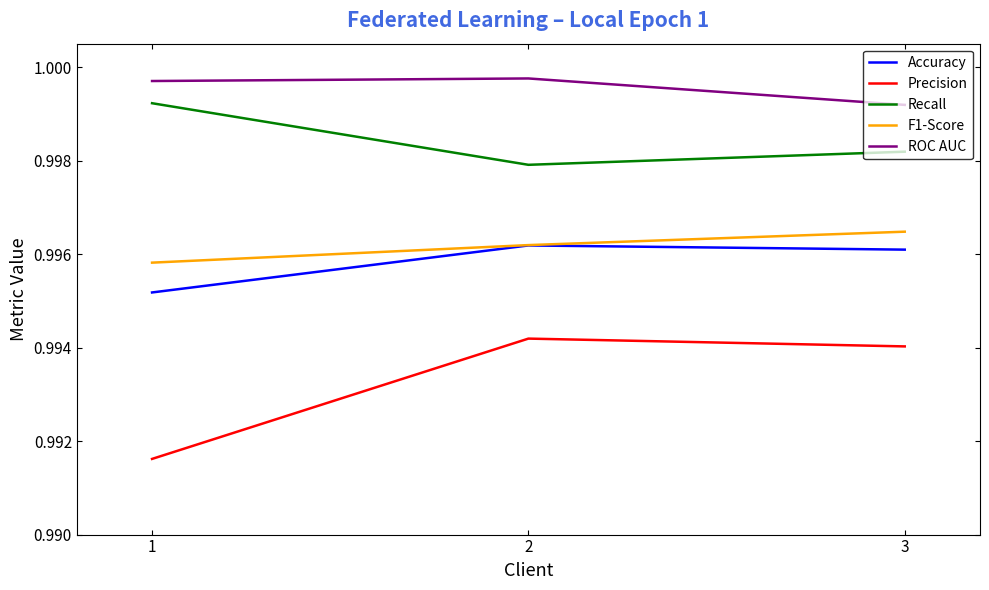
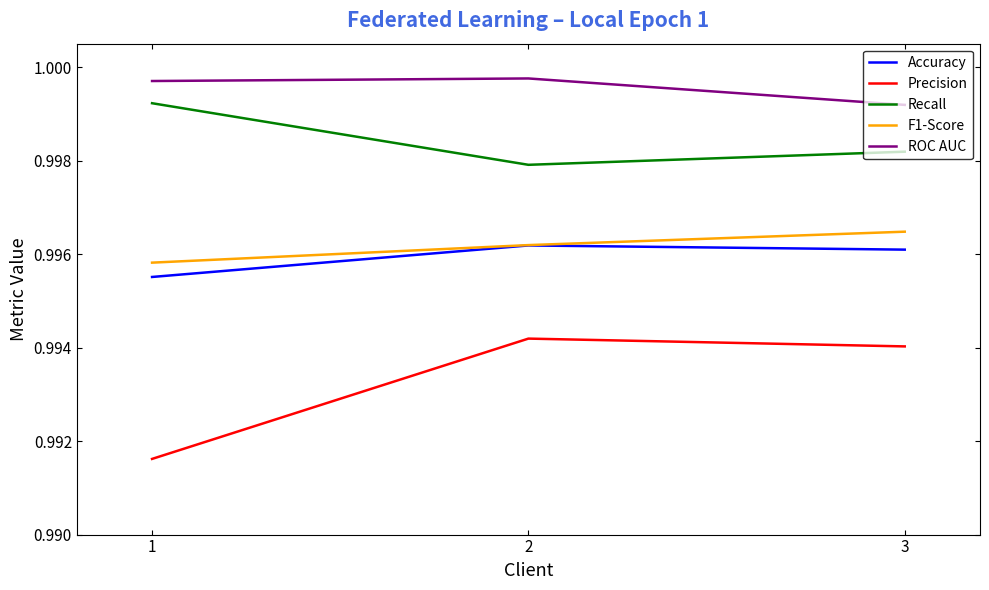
  {
    "Accuracy": {
-     "1": 0.9952,
+     "1": 0.9955,
      "3": 0.9961
    },
    "Precision": {
      "1": 0.9916,
      "2": 0.9942,
      "3": 0.9940
    },
    "Recall": {
      "1": 0.9992,
      "2": 0.9979
    },
    "F1-Score": {
      "1": 0.9958,
      "3": 0.9965
    },
    "ROC AUC": {
      "1": 0.9997,
      "2": 0.9998
    }
  }
